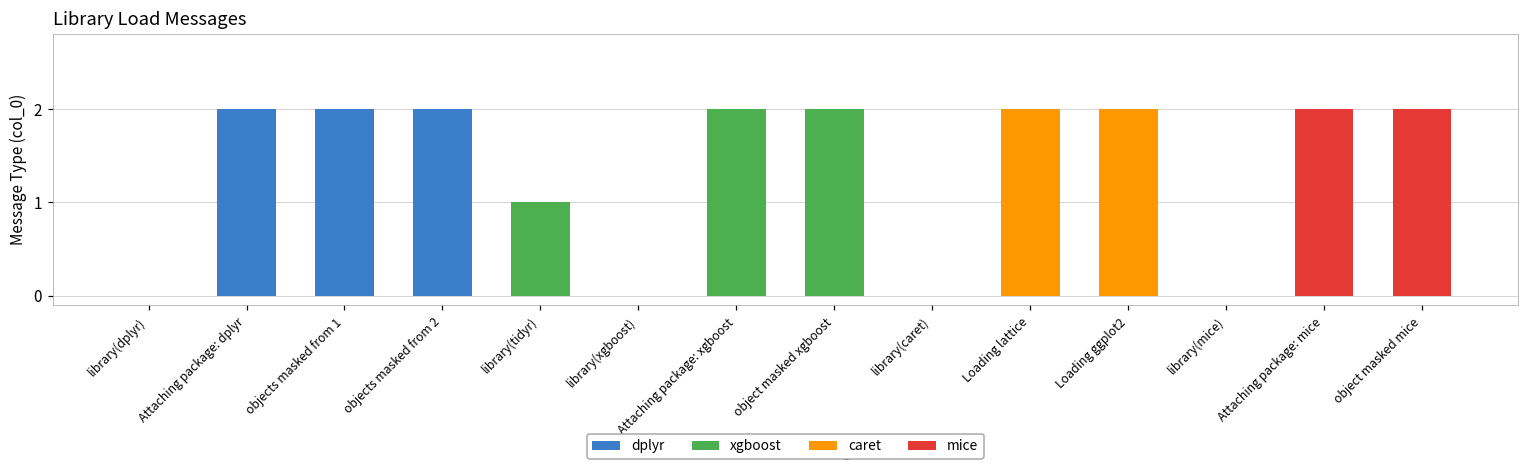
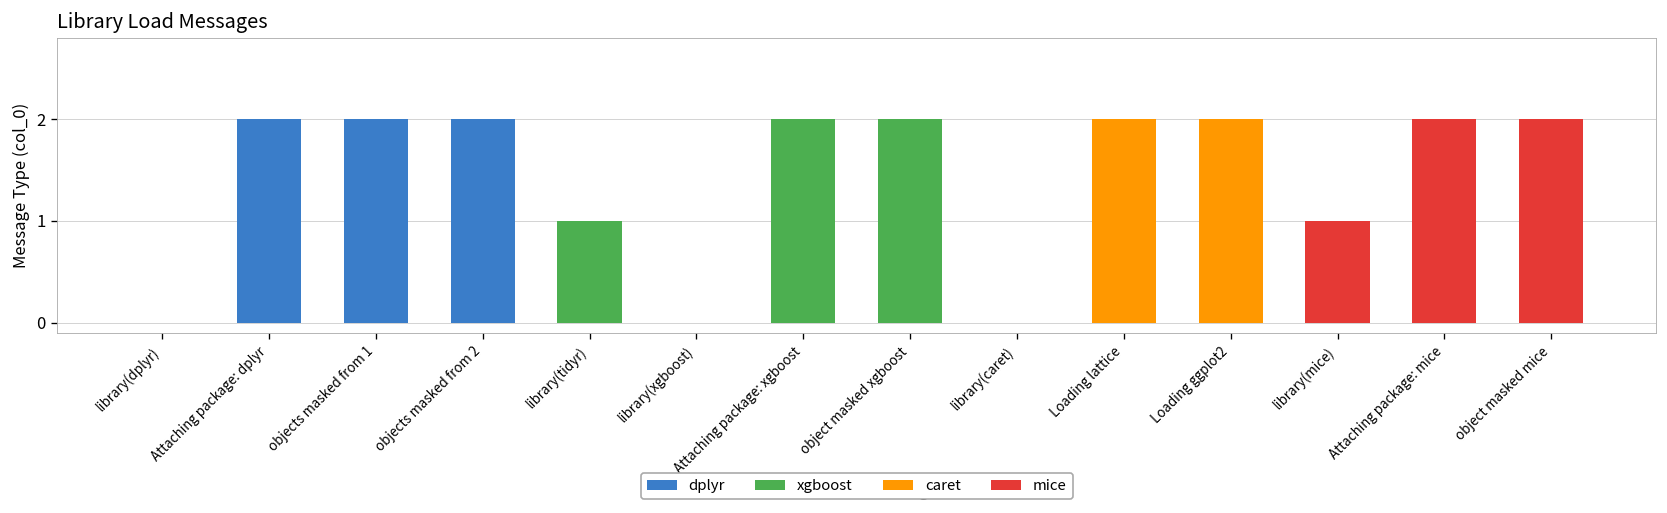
  {
    "library(dplyr)": 0,
    "Attaching package: dplyr": 2,
    "objects masked from 1": 2,
    "objects masked from 2": 2,
    "library(tidyr)": 1,
    "library(xgboost)": 0,
    "Attaching package: xgboost": 2,
    "object masked xgboost": 2,
    "library(caret)": 0,
    "Loading lattice": 2,
    "Loading ggplot2": 2,
-   "library(mice)": 0,
+   "library(mice)": 1,
    "Attaching package: mice": 2,
    "object masked mice": 2
  }
